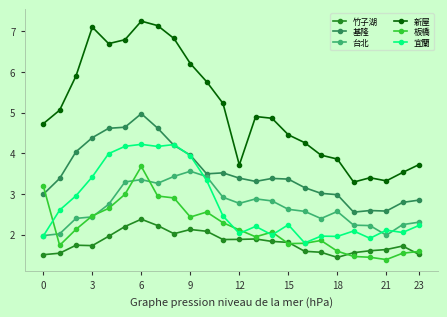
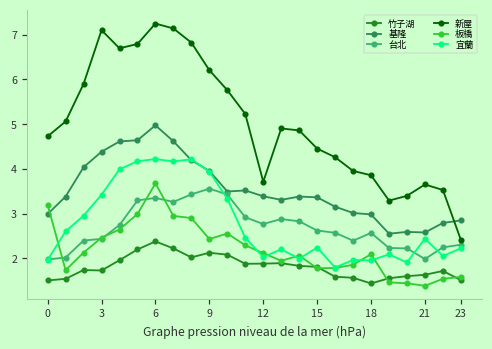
  {
    "新屋": {
      "0": 4.7,
      "3": 7.1,
      "6": 7.2,
      "9": 6.2,
      "12": 3.7,
      "15": 4.5,
      "18": 3.9,
-     "21": 3.3,
-     "23": 3.7
+     "21": 3.7,
+     "23": 2.4
    },
    "板橋": {
      "0": 3.2,
      "6": 3.7,
      "9": 2.4,
      "12": 2.1,
-     "18": 1.6,
+     "18": 2.1,
      "21": 1.4,
      "23": 1.6
    },
    "宜蘭": {
      "3": 3.4,
      "6": 4.2,
      "12": 2.0,
      "15": 2.2,
      "18": 2.0,
-     "21": 2.1,
+     "21": 2.4,
      "23": 2.2
    }
  }
